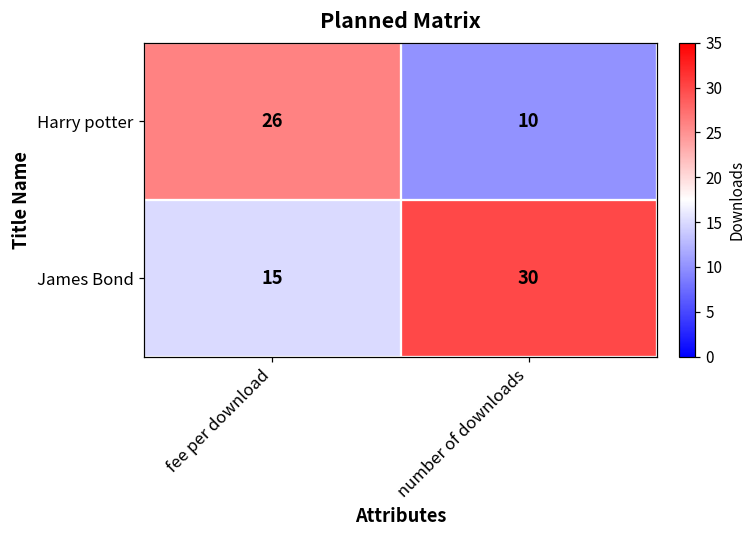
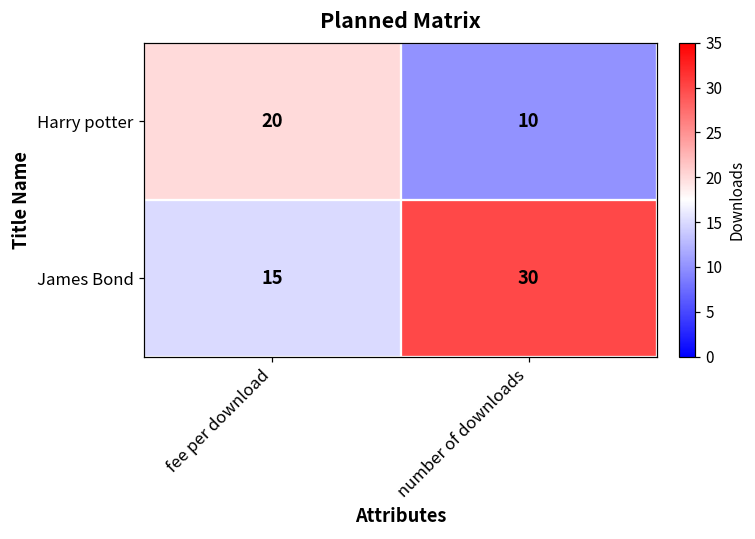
  {
    "Harry potter": {
-     "fee per download": 26,
+     "fee per download": 20,
      "number of downloads": 10
    },
    "James Bond": {
      "fee per download": 15,
      "number of downloads": 30
    }
  }
